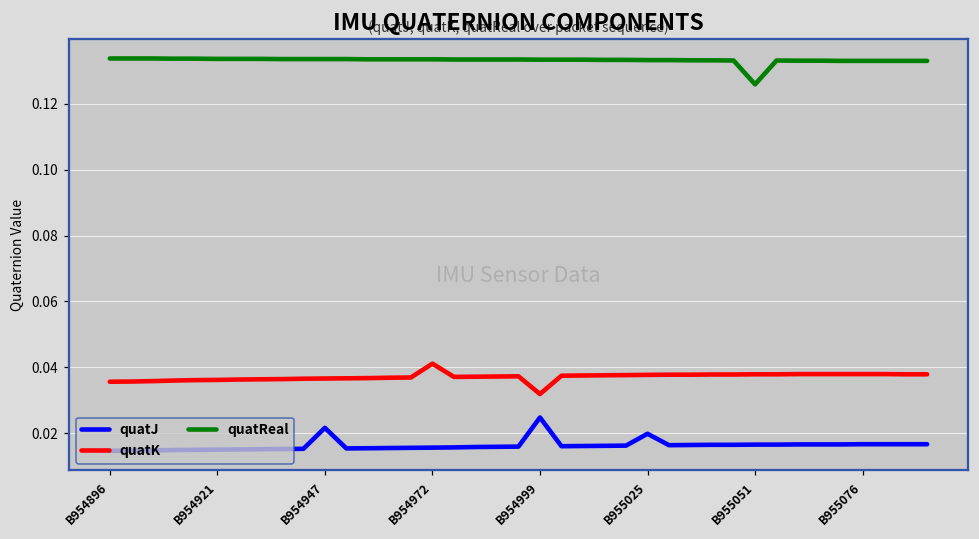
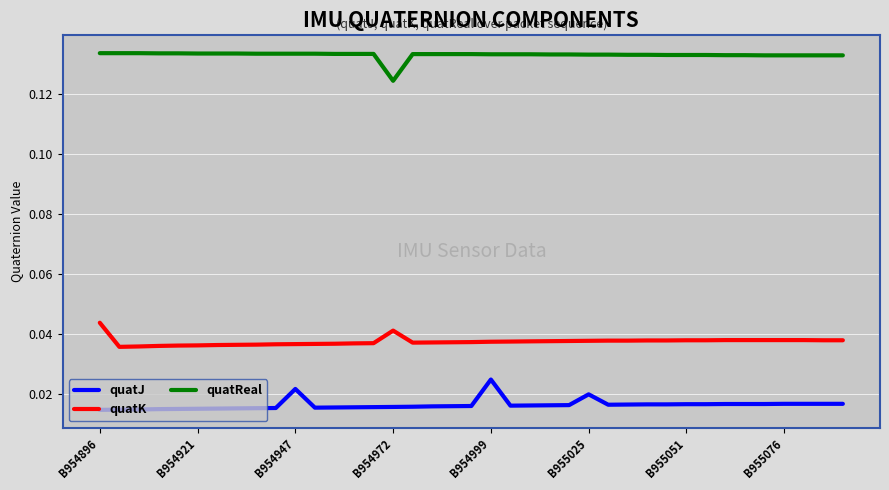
  {
    "quatJ": {
      "B954947": 0.022,
      "B954972": 0.016,
      "B954999": 0.025,
      "B955025": 0.020,
      "B955051": 0.016,
      "B955076": 0.017
    },
    "quatK": {
-     "B954896": 0.036,
+     "B954896": 0.044,
      "B954921": 0.036,
      "B954947": 0.037,
      "B954972": 0.041,
-     "B954999": 0.032,
+     "B954999": 0.037,
      "B955025": 0.038,
      "B955051": 0.038,
      "B955076": 0.038
    },
    "quatReal": {
      "B954896": 0.134,
      "B954921": 0.134,
      "B954947": 0.134,
-     "B954972": 0.134,
+     "B954972": 0.125,
      "B954999": 0.133,
      "B955025": 0.133,
-     "B955051": 0.126,
+     "B955051": 0.133,
      "B955076": 0.133
    }
  }
